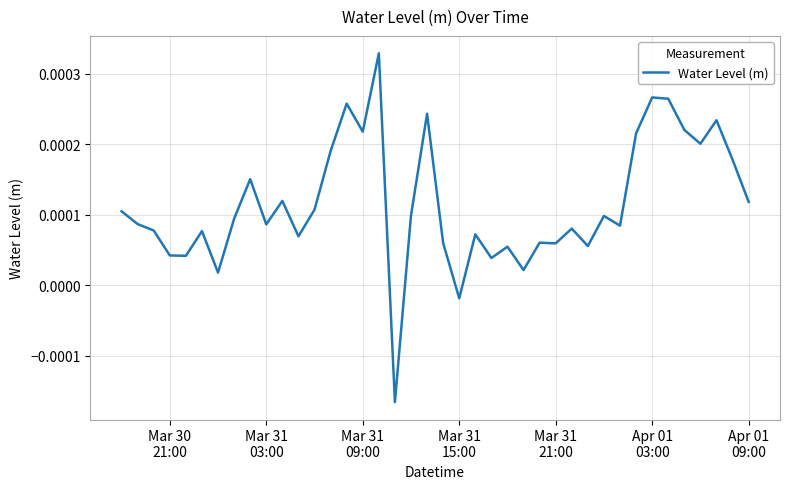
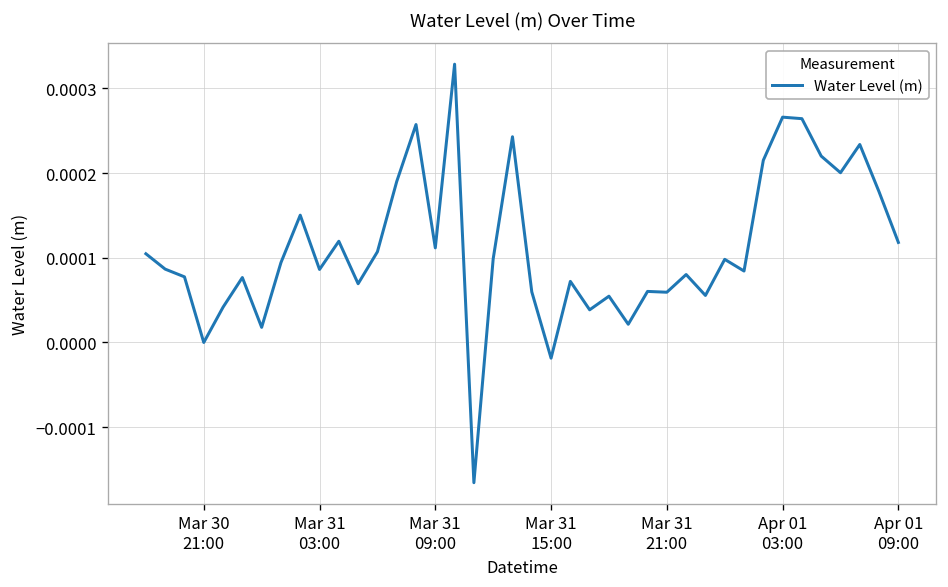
  {
-   "Mar 30 21:00": 0.00004,
+   "Mar 30 21:00": 0.00000,
    "Mar 31 03:00": 0.00009,
-   "Mar 31 09:00": 0.00022,
+   "Mar 31 09:00": 0.00011,
    "Mar 31 15:00": -0.00002,
    "Mar 31 21:00": 0.00006,
    "Apr 01 03:00": 0.00027,
    "Apr 01 09:00": 0.00012
  }
